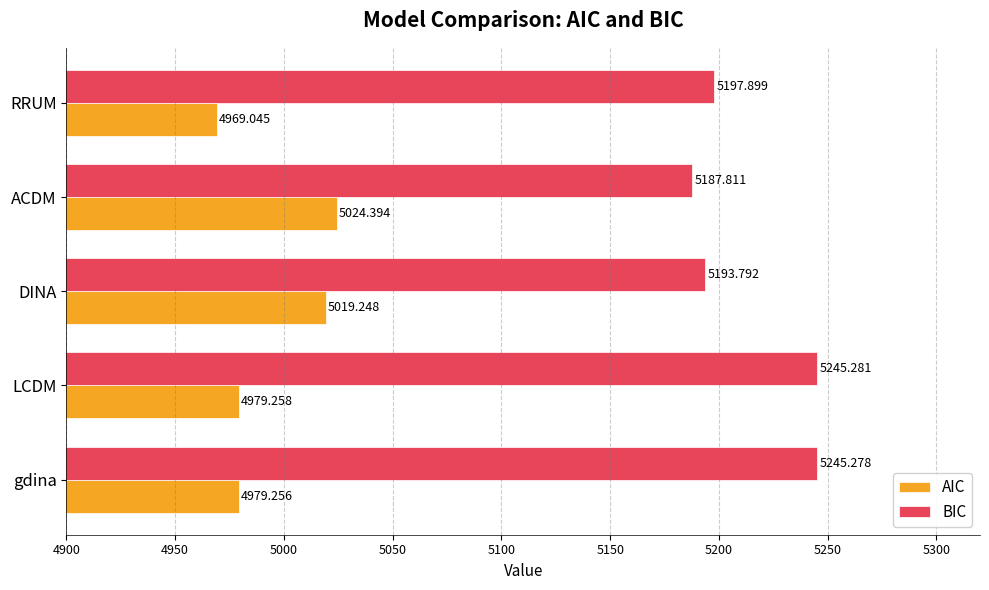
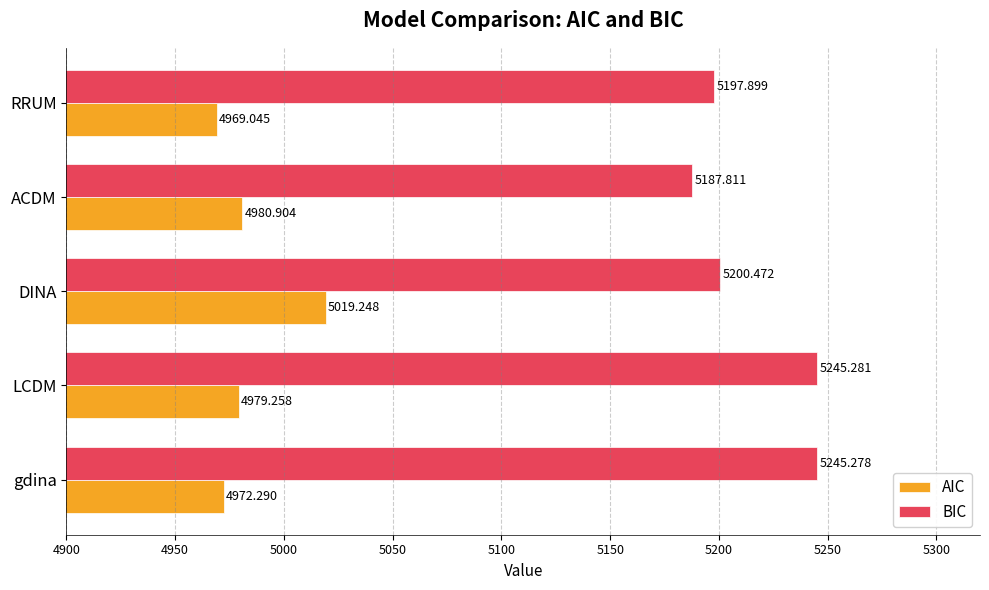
  {
    "AIC": {
      "RRUM": 4969.045,
-     "ACDM": 5024.394,
+     "ACDM": 4980.904,
      "DINA": 5019.248,
      "LCDM": 4979.258,
-     "gdina": 4979.256
+     "gdina": 4972.290
    },
    "BIC": {
      "RRUM": 5197.899,
      "ACDM": 5187.811,
-     "DINA": 5193.792,
+     "DINA": 5200.472,
      "LCDM": 5245.281,
      "gdina": 5245.278
    }
  }
